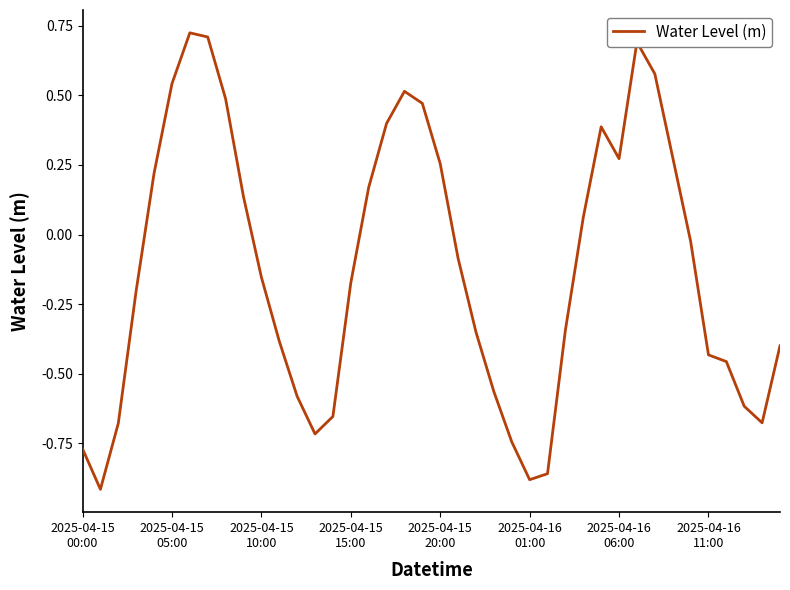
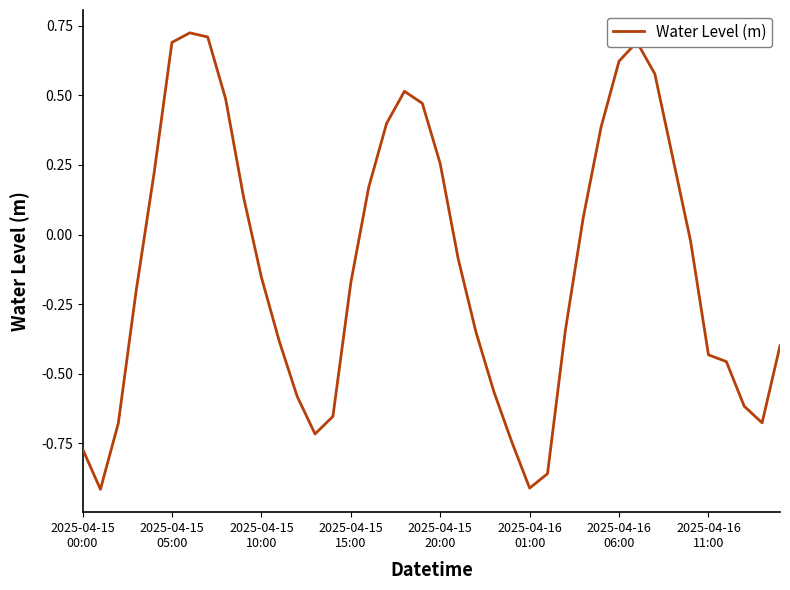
  {
    "2025-04-15 00:00": -0.77,
-   "2025-04-15 05:00": 0.54,
+   "2025-04-15 05:00": 0.69,
    "2025-04-15 10:00": -0.15,
    "2025-04-15 15:00": -0.17,
    "2025-04-15 20:00": 0.25,
-   "2025-04-16 01:00": -0.88,
-   "2025-04-16 06:00": 0.27,
+   "2025-04-16 01:00": -0.91,
+   "2025-04-16 06:00": 0.62,
    "2025-04-16 11:00": -0.43
  }
